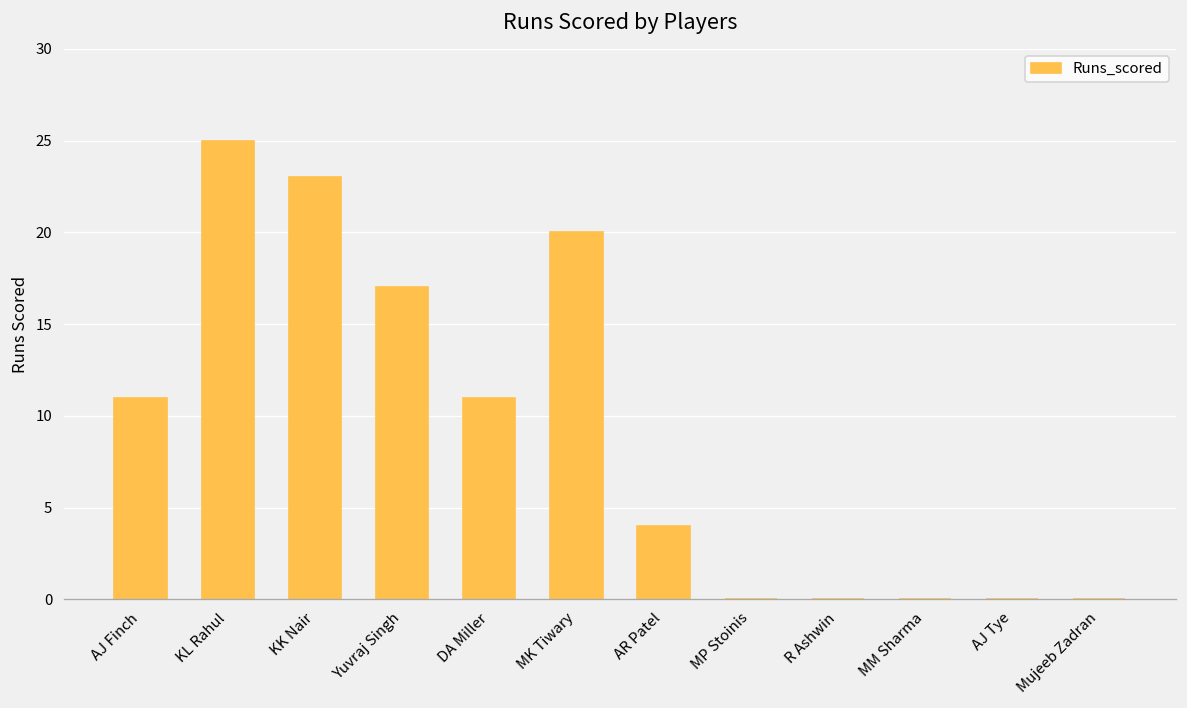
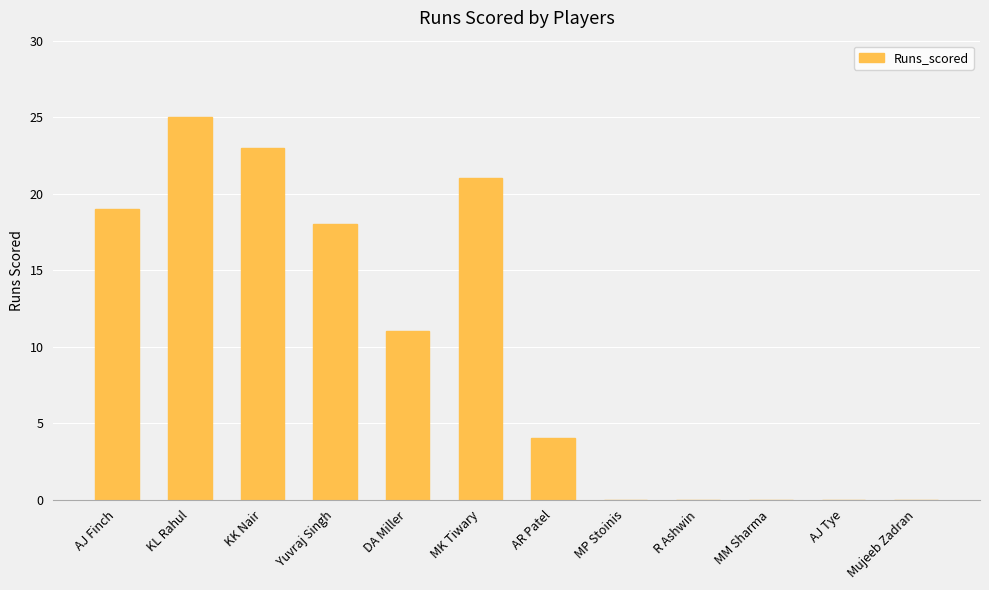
  {
-   "AJ Finch": 11,
+   "AJ Finch": 19,
    "KL Rahul": 25,
    "KK Nair": 23,
-   "Yuvraj Singh": 17,
+   "Yuvraj Singh": 18,
    "DA Miller": 11,
-   "MK Tiwary": 20,
+   "MK Tiwary": 21,
    "AR Patel": 4,
    "MP Stoinis": 0,
    "R Ashwin": 0,
    "MM Sharma": 0,
    "AJ Tye": 0,
    "Mujeeb Zadran": 0
  }
